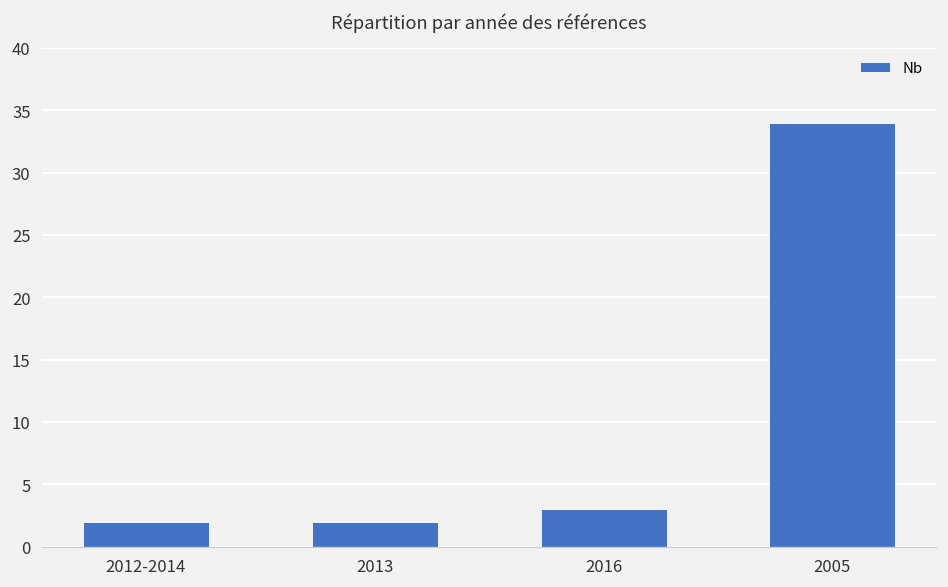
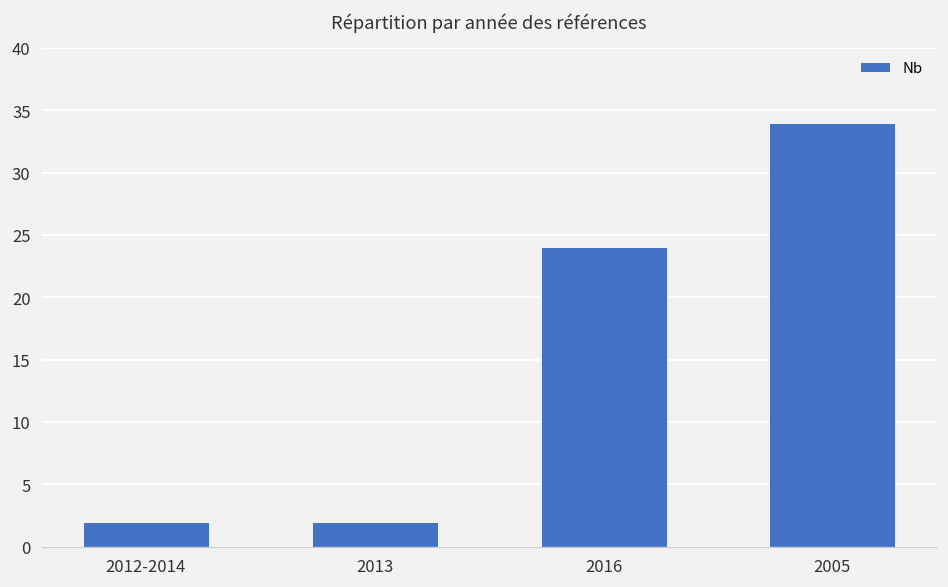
  {
    "2012-2014": 2,
    "2013": 2,
-   "2016": 3,
+   "2016": 24,
    "2005": 34
  }
